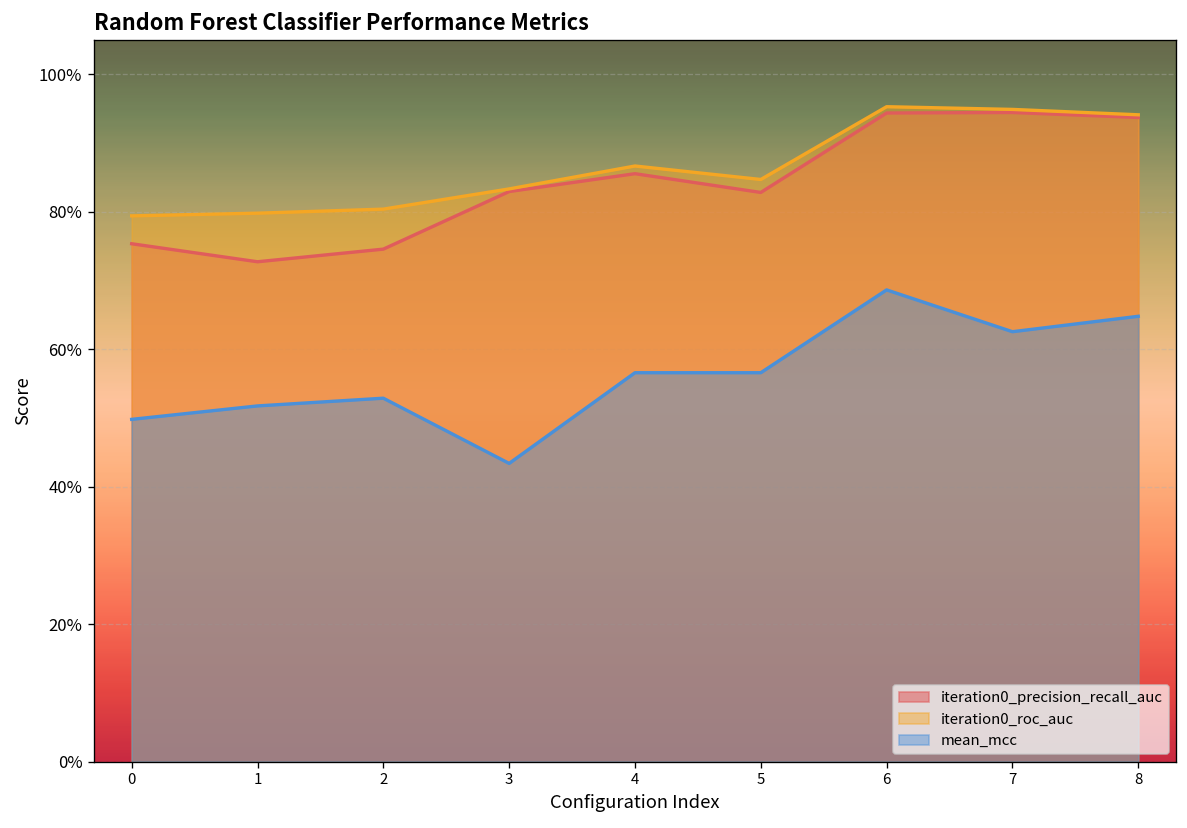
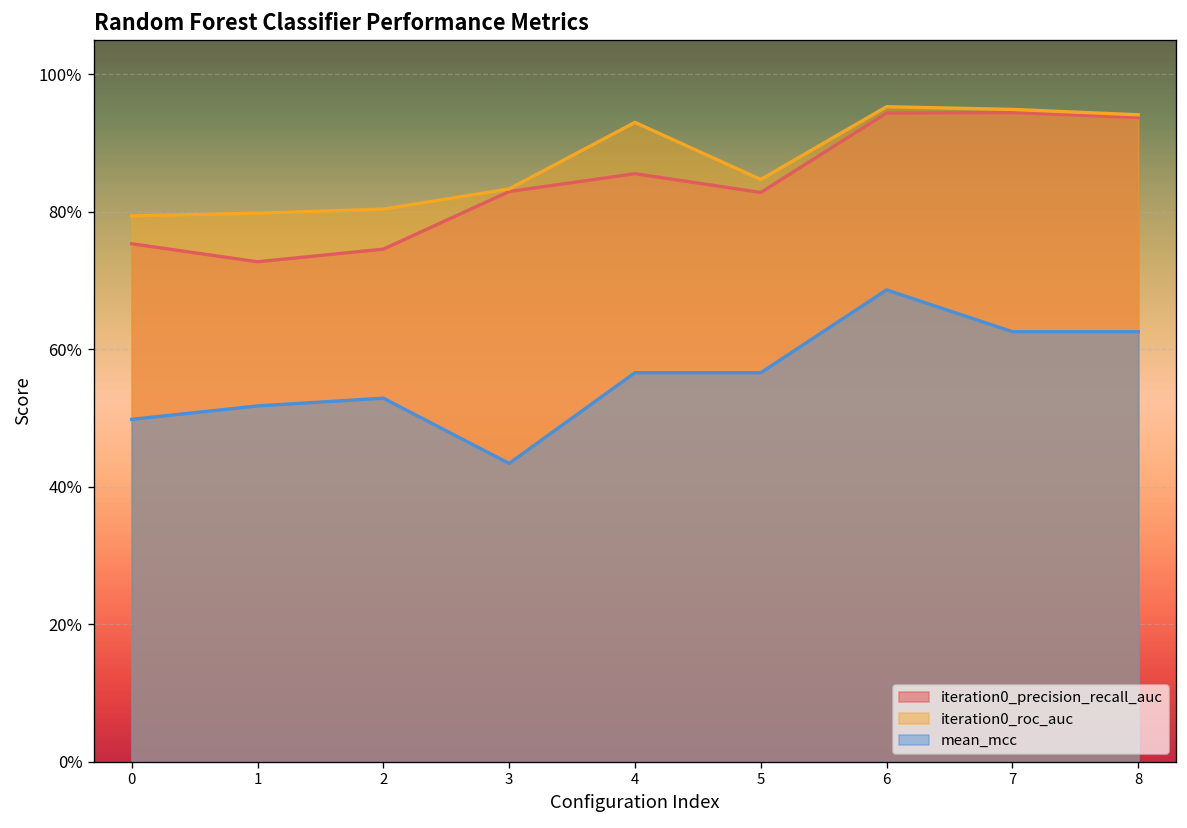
  {
    "iteration0_precision_recall_auc": {
      "0": "75%",
      "1": "73%",
      "2": "75%",
      "4": "86%",
      "5": "83%",
      "6": "94%",
      "7": "94%"
    },
    "iteration0_roc_auc": {
      "0": "79%",
      "1": "80%",
      "2": "80%",
-     "4": "87%",
+     "4": "93%",
      "5": "85%",
      "6": "95%",
      "7": "95%"
    },
    "mean_mcc": {
      "0": "50%",
      "1": "52%",
      "2": "53%",
      "3": "43%",
      "4": "57%",
      "5": "57%",
      "6": "69%",
      "7": "63%",
-     "8": "65%"
+     "8": "63%"
    }
  }
